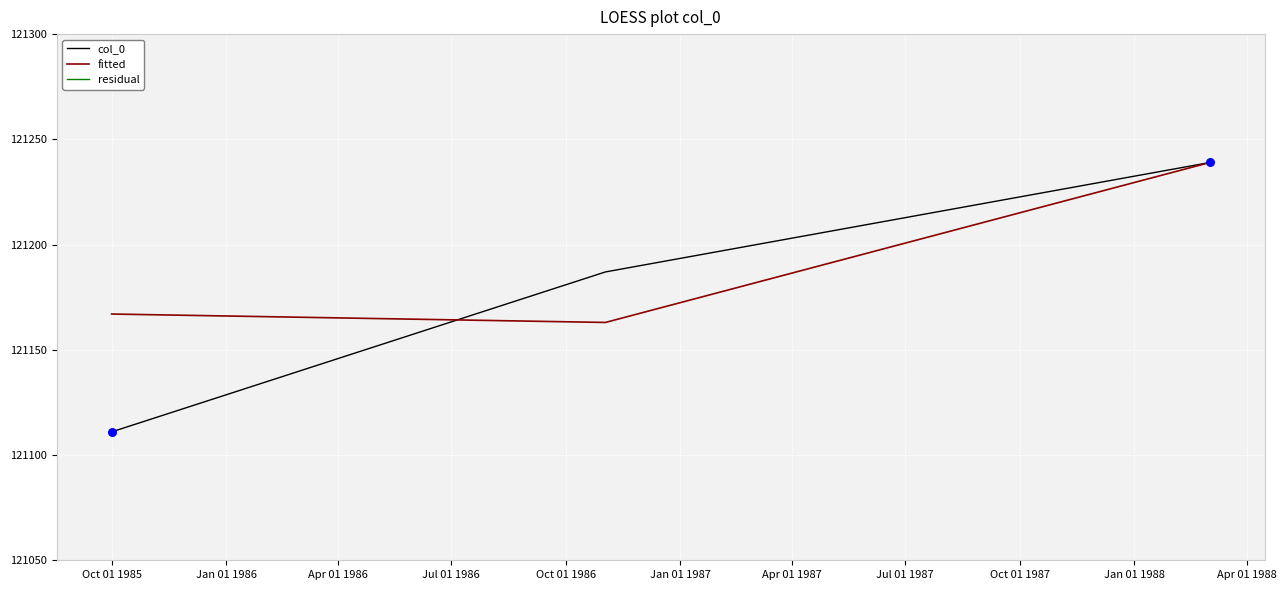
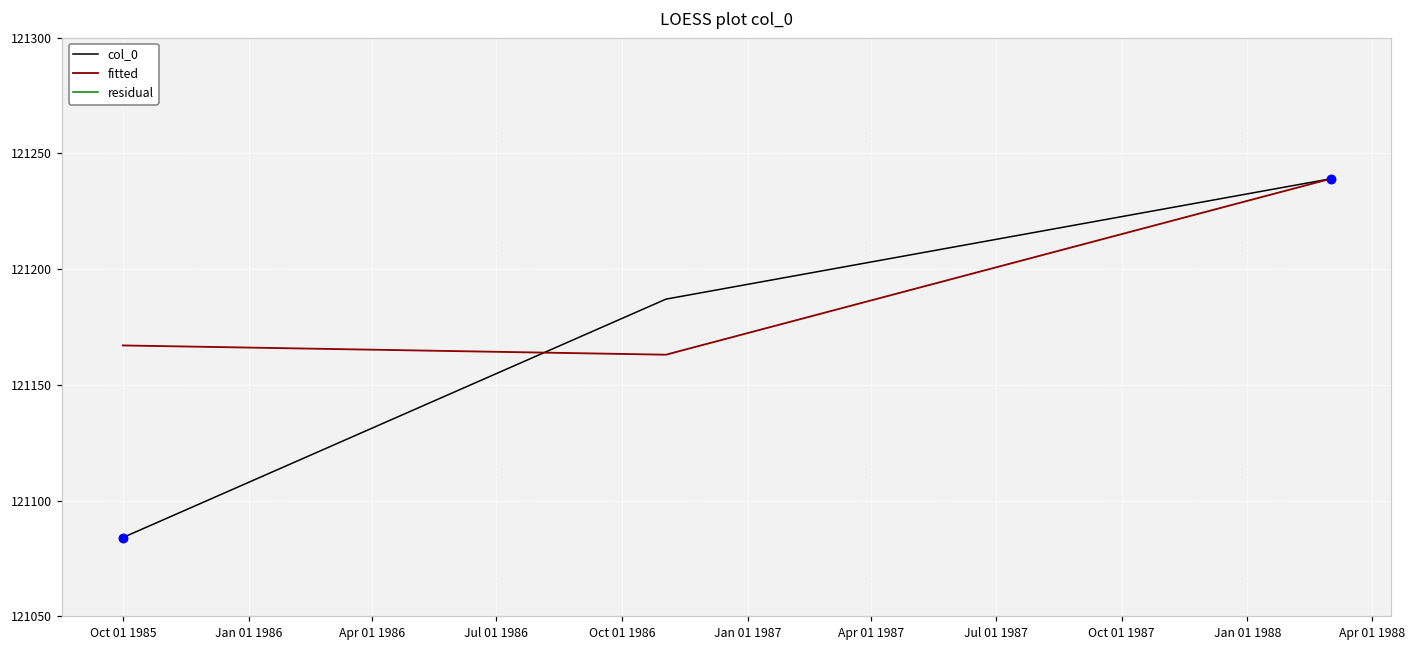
  {
    "col_0": {
-     "Oct 01 1985": 121111
+     "Oct 01 1985": 121084
    },
    "fitted": {
      "Oct 01 1985": 121167
    }
  }
